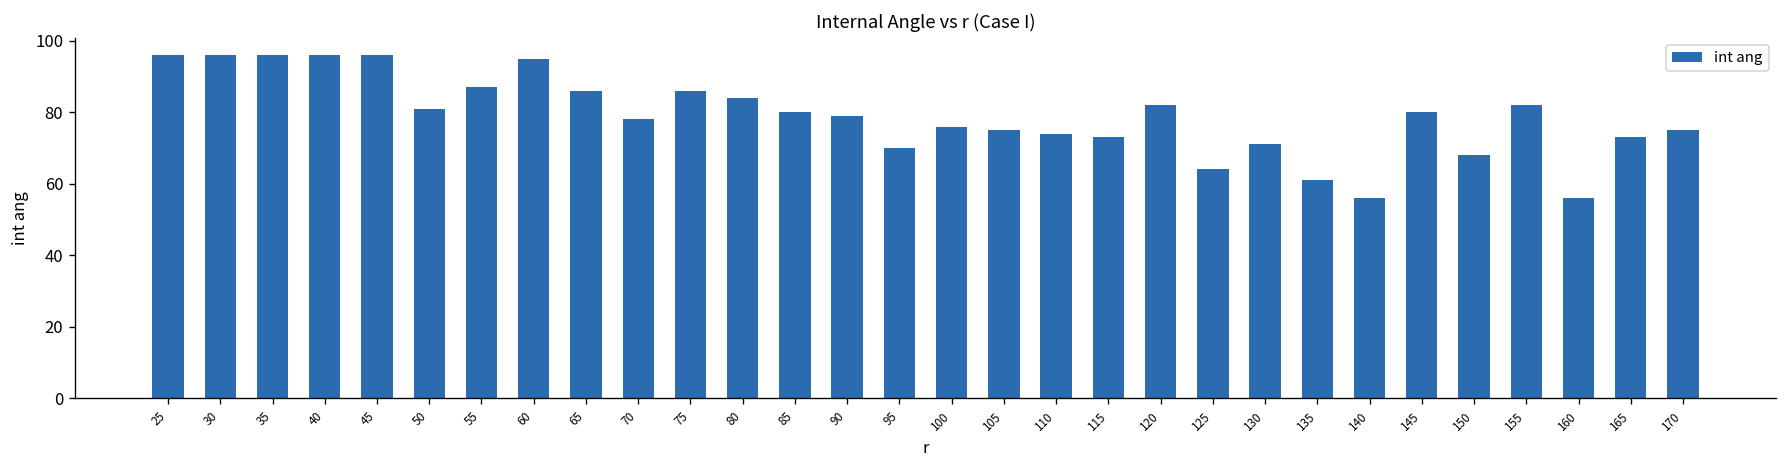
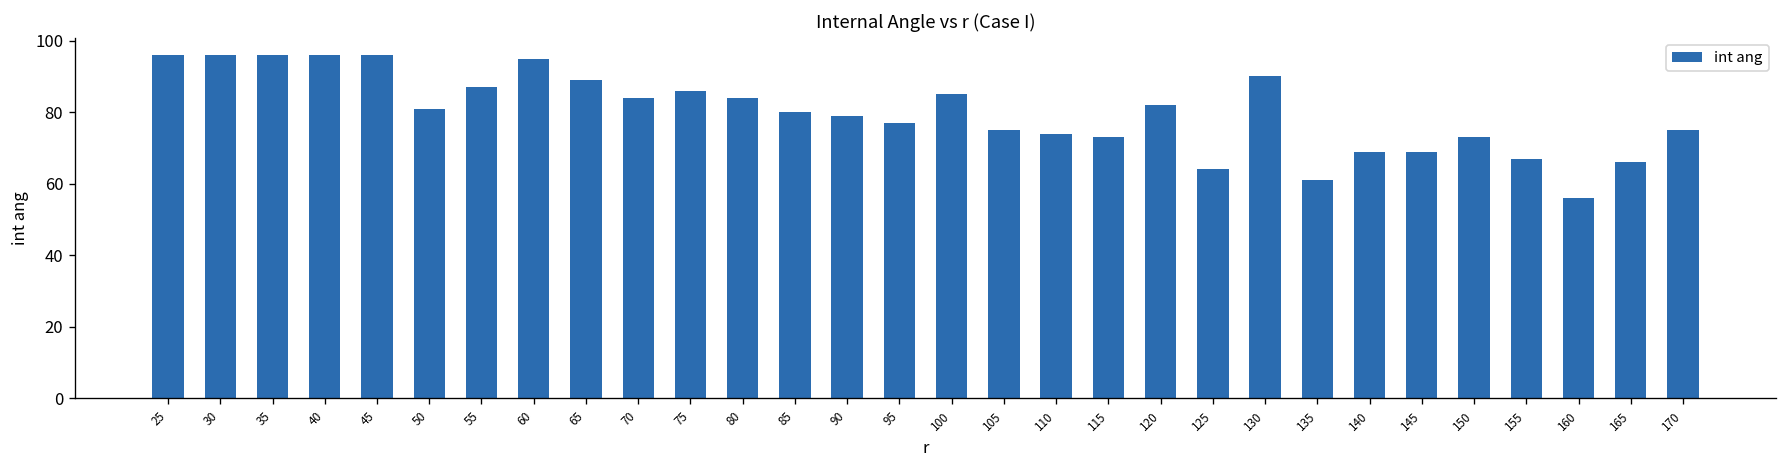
  {
    "25": 96,
    "30": 96,
    "35": 96,
    "40": 96,
    "45": 96,
    "50": 81,
    "55": 87,
    "60": 95,
-   "65": 86,
-   "70": 78,
+   "65": 89,
+   "70": 84,
    "75": 86,
    "80": 84,
    "85": 80,
    "90": 79,
-   "95": 70,
-   "100": 76,
+   "95": 77,
+   "100": 85,
    "105": 75,
    "110": 74,
    "115": 73,
    "120": 82,
    "125": 64,
-   "130": 71,
+   "130": 90,
    "135": 61,
-   "140": 56,
-   "145": 80,
-   "150": 68,
-   "155": 82,
+   "140": 69,
+   "145": 69,
+   "150": 73,
+   "155": 67,
    "160": 56,
-   "165": 73,
+   "165": 66,
    "170": 75
  }
